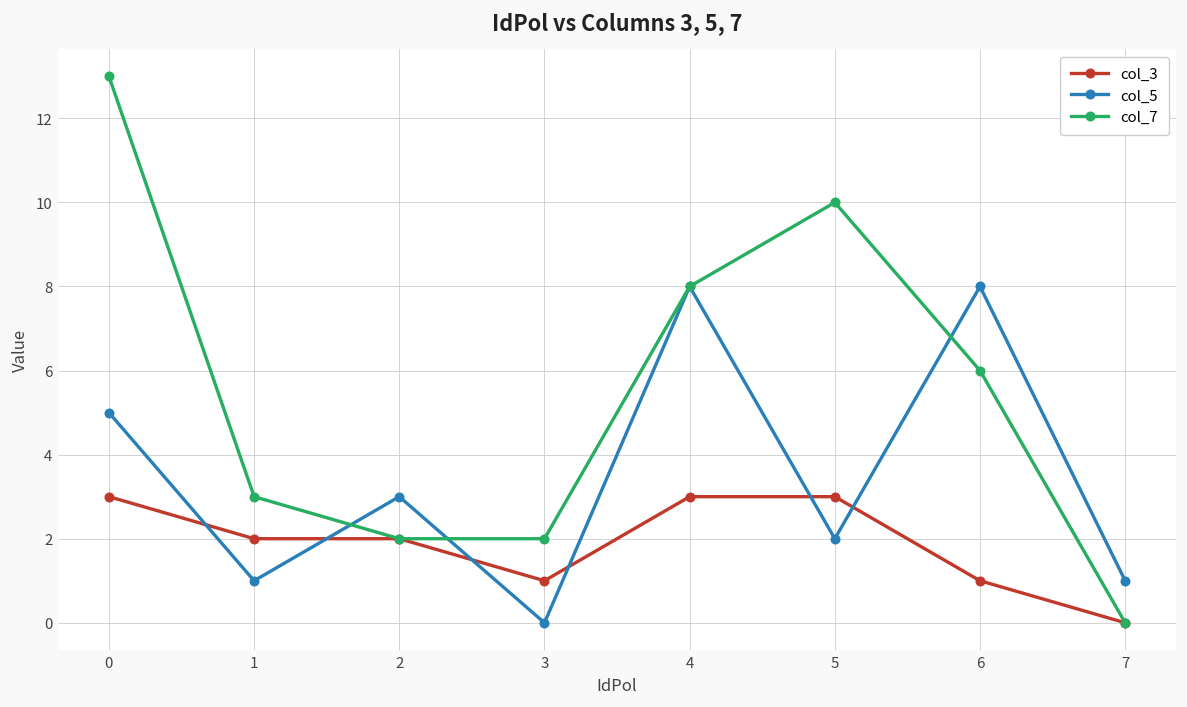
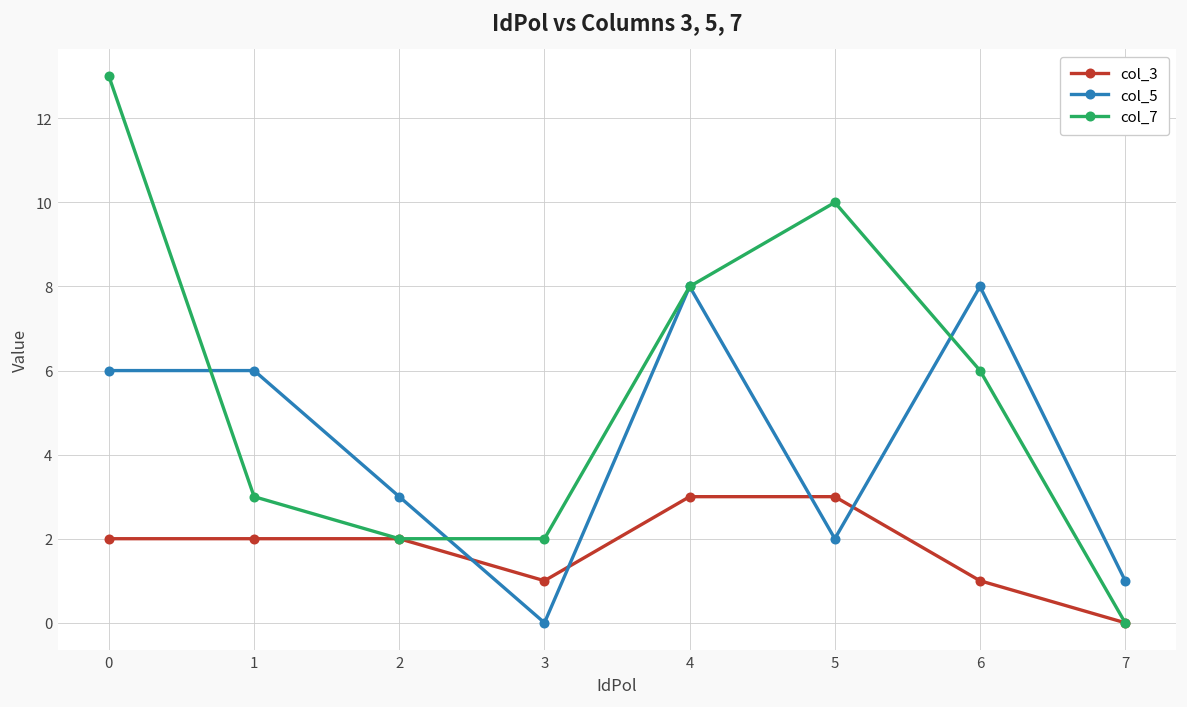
  {
    "col_3": {
-     "0": 3,
+     "0": 2,
      "1": 2,
      "3": 1,
      "4": 3,
      "5": 3,
      "6": 1
    },
    "col_5": {
-     "0": 5,
-     "1": 1,
+     "0": 6,
+     "1": 6,
      "2": 3,
      "3": 0,
      "5": 2,
      "6": 8,
      "7": 1
    },
    "col_7": {
      "0": 13,
      "1": 3,
      "3": 2,
      "5": 10,
      "6": 6
    }
  }
